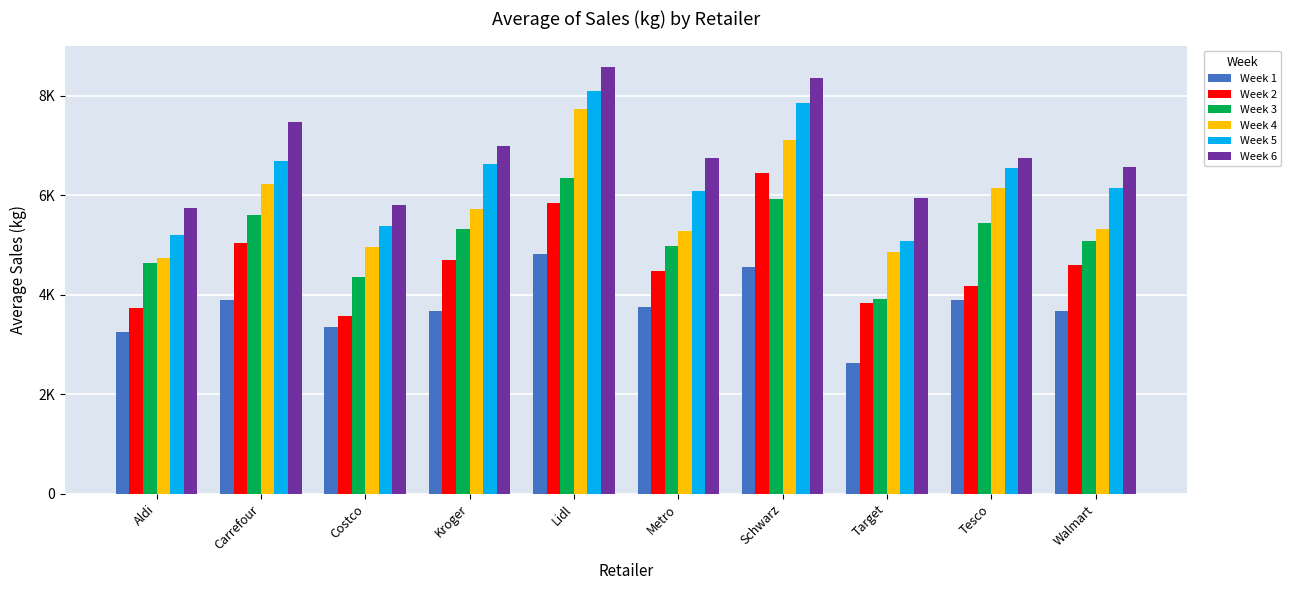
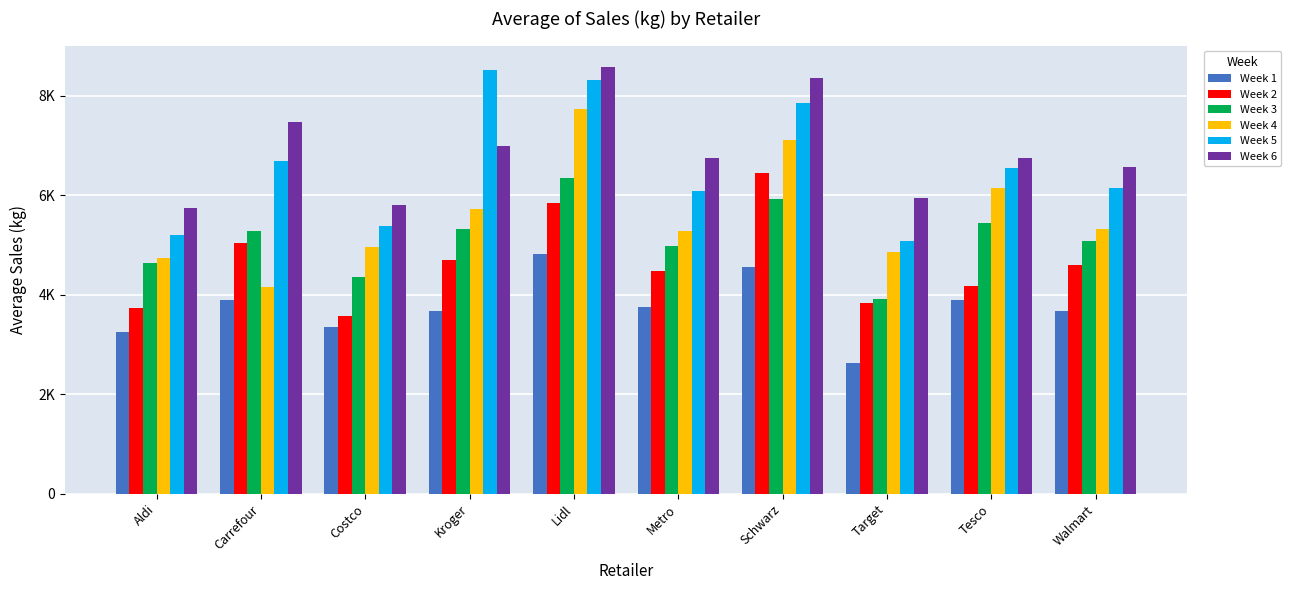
  {
    "Week 1": {
      "Aldi": 3300,
      "Carrefour": 3900,
      "Costco": 3300,
      "Kroger": 3700,
      "Lidl": 4800,
      "Metro": 3800,
      "Schwarz": 4600,
      "Target": 2600,
      "Tesco": 3900,
      "Walmart": 3700
    },
    "Week 2": {
      "Aldi": 3700,
      "Carrefour": 5000,
      "Costco": 3600,
      "Kroger": 4700,
      "Lidl": 5800,
      "Metro": 4500,
      "Schwarz": 6400,
      "Target": 3800,
      "Tesco": 4200,
      "Walmart": 4600
    },
    "Week 3": {
      "Aldi": 4600,
-     "Carrefour": 5600,
+     "Carrefour": 5300,
      "Costco": 4400,
      "Kroger": 5300,
      "Lidl": 6300,
      "Metro": 5000,
      "Schwarz": 5900,
      "Target": 3900,
      "Tesco": 5400,
      "Walmart": 5100
    },
    "Week 4": {
      "Aldi": 4700,
-     "Carrefour": 6200,
+     "Carrefour": 4200,
      "Costco": 5000,
      "Kroger": 5700,
      "Lidl": 7700,
      "Metro": 5300,
      "Schwarz": 7100,
      "Target": 4900,
      "Tesco": 6100,
      "Walmart": 5300
    },
    "Week 5": {
      "Aldi": 5200,
      "Carrefour": 6700,
      "Costco": 5400,
-     "Kroger": 6600,
-     "Lidl": 8100,
+     "Kroger": 8500,
+     "Lidl": 8300,
      "Metro": 6100,
      "Schwarz": 7900,
      "Target": 5100,
      "Tesco": 6500,
      "Walmart": 6100
    },
    "Week 6": {
      "Aldi": 5700,
      "Carrefour": 7500,
      "Costco": 5800,
      "Kroger": 7000,
      "Lidl": 8600,
      "Metro": 6700,
      "Schwarz": 8300,
      "Target": 5900,
      "Tesco": 6700,
      "Walmart": 6600
    }
  }
